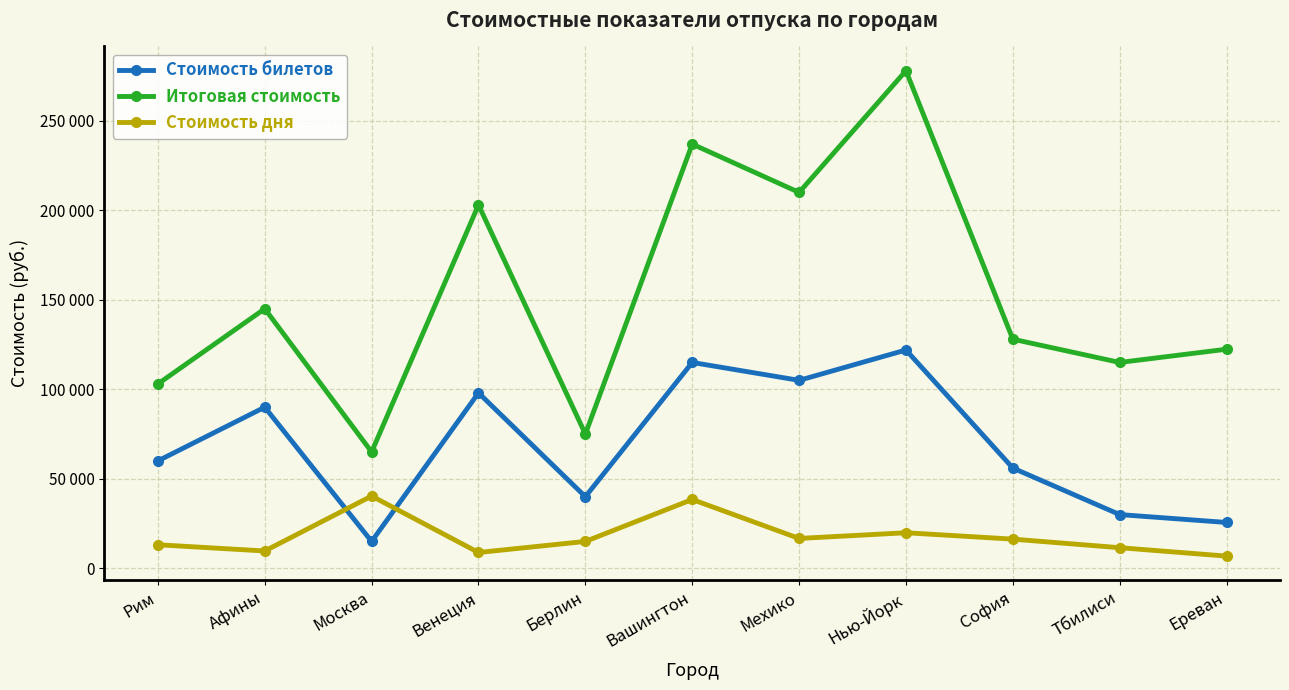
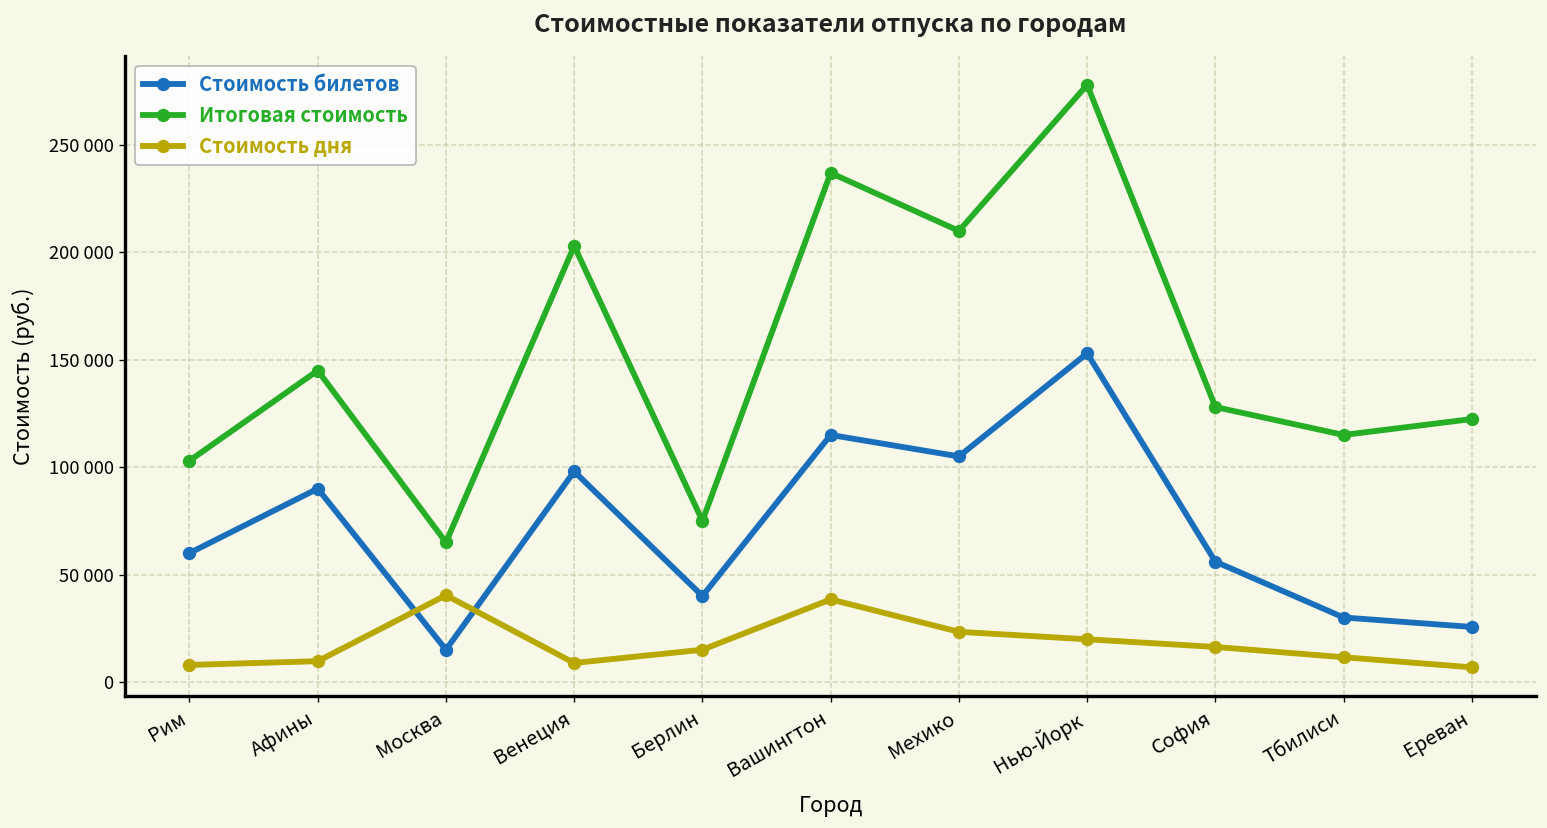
  {
    "Стоимость билетов": {
      "Рим": 60000,
      "Афины": 90000,
      "Москва": 15000,
      "Венеция": 98000,
      "Берлин": 40000,
      "Вашингтон": 115000,
      "Мехико": 105000,
-     "Нью-Йорк": 122000,
+     "Нью-Йорк": 153000,
      "София": 56000,
      "Тбилиси": 30000,
      "Ереван": 26000
    },
    "Итоговая стоимость": {
      "Рим": 103000,
      "Афины": 145000,
      "Москва": 65000,
      "Венеция": 203000,
      "Берлин": 75000,
      "Вашингтон": 237000,
      "Мехико": 210000,
      "Нью-Йорк": 278000,
      "София": 128000,
      "Тбилиси": 115000,
      "Ереван": 122000
    },
    "Стоимость дня": {
-     "Рим": 13000,
+     "Рим": 8000,
      "Афины": 10000,
      "Москва": 40000,
      "Венеция": 9000,
      "Берлин": 15000,
      "Вашингтон": 38000,
-     "Мехико": 17000,
+     "Мехико": 23000,
      "Нью-Йорк": 20000,
      "София": 16000,
      "Тбилиси": 12000,
      "Ереван": 7000
    }
  }
